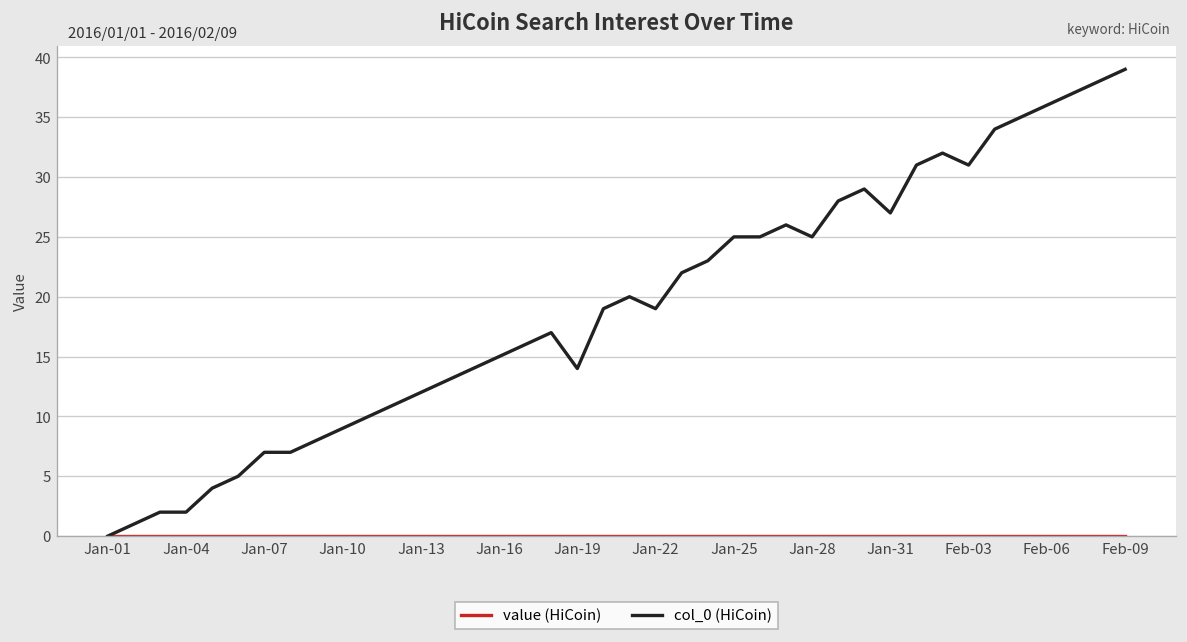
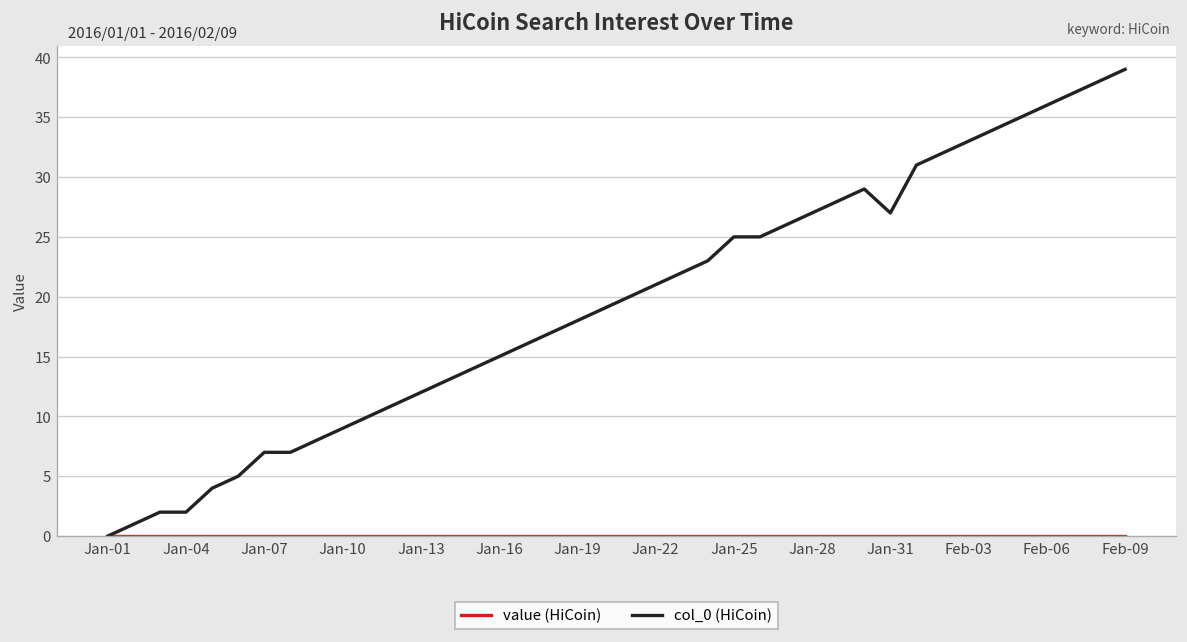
  {
    "value (HiCoin)": {
      "Jan-04": 0,
      "Jan-07": 0,
      "Jan-10": 0,
      "Jan-13": 0,
      "Jan-16": 0,
      "Jan-19": 0,
      "Jan-22": 0,
      "Jan-25": 0,
      "Jan-28": 0,
      "Jan-31": 0,
      "Feb-03": 0,
      "Feb-06": 0,
      "Feb-09": 0
    },
    "col_0 (HiCoin)": {
      "Jan-04": 2,
      "Jan-07": 7,
      "Jan-10": 9,
      "Jan-13": 12,
      "Jan-16": 15,
-     "Jan-19": 14,
-     "Jan-22": 19,
+     "Jan-19": 18,
+     "Jan-22": 21,
      "Jan-25": 25,
-     "Jan-28": 25,
+     "Jan-28": 27,
      "Jan-31": 27,
-     "Feb-03": 31,
+     "Feb-03": 33,
      "Feb-06": 36,
      "Feb-09": 39
    }
  }
